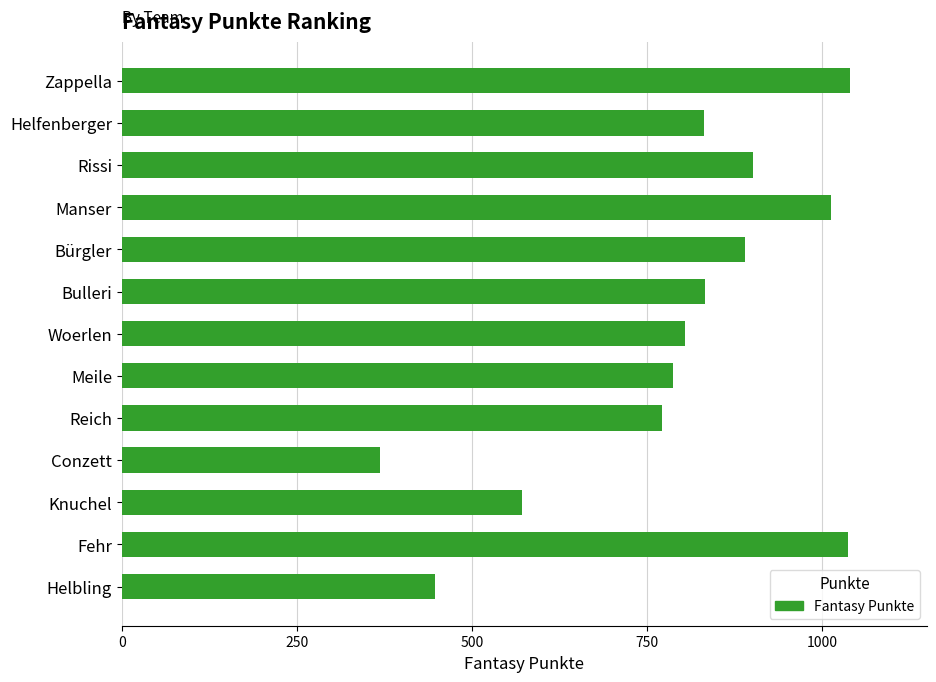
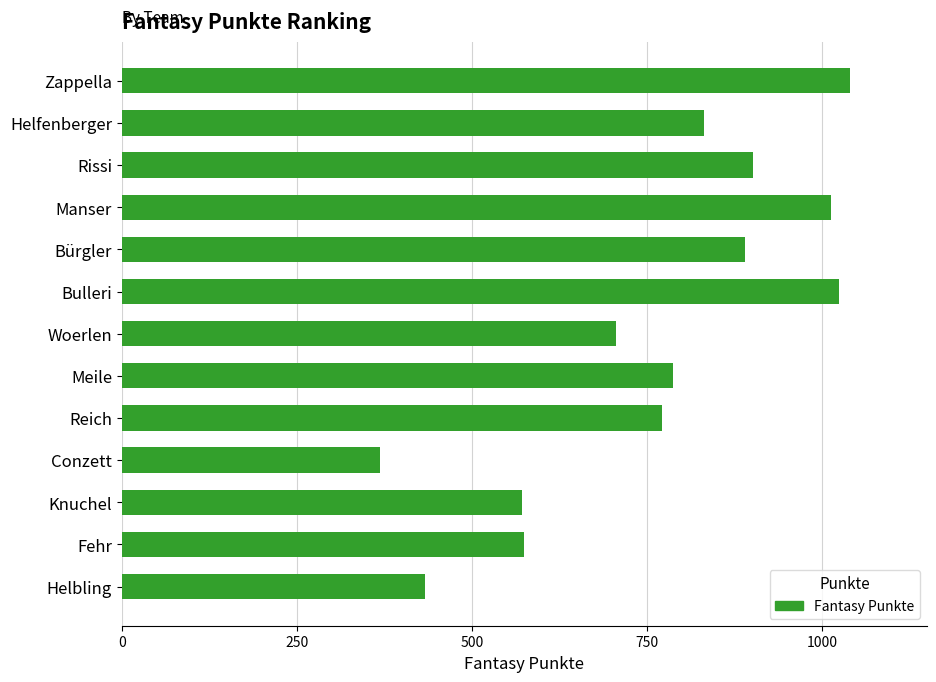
  {
    "Zappella": 1040,
    "Helfenberger": 830,
    "Rissi": 900,
    "Manser": 1010,
    "Bürgler": 890,
-   "Bulleri": 830,
-   "Woerlen": 800,
+   "Bulleri": 1020,
+   "Woerlen": 710,
    "Meile": 790,
    "Reich": 770,
    "Conzett": 370,
    "Knuchel": 570,
-   "Fehr": 1040,
-   "Helbling": 450
+   "Fehr": 570,
+   "Helbling": 430
  }
